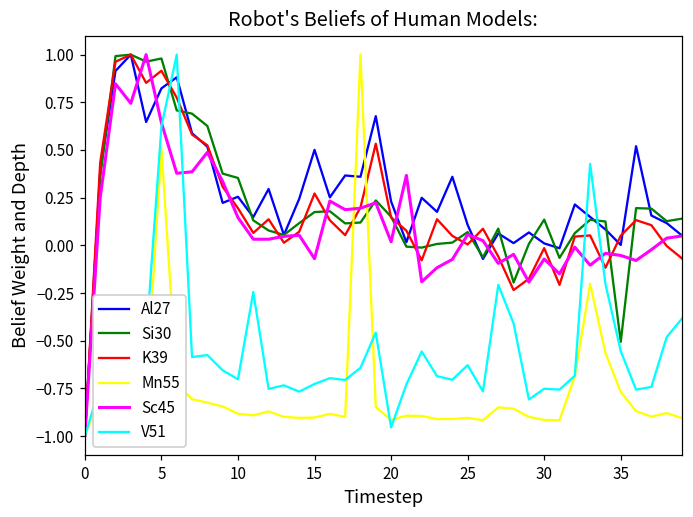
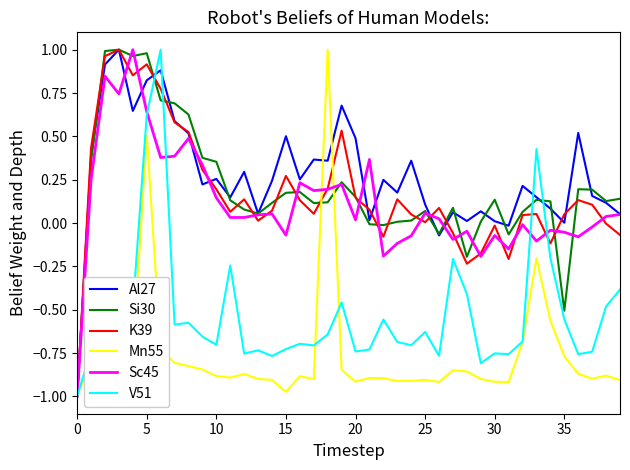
  {
    "Al27": {
      "5": 0.82,
      "10": 0.25,
      "15": 0.50,
-     "20": 0.23,
+     "20": 0.49,
      "25": 0.11,
      "30": 0.01,
      "35": 0.00
    },
    "Si30": {
      "5": 0.98,
      "10": 0.35,
      "15": 0.17,
      "30": 0.13,
      "35": -0.51
    },
    "K39": {
      "5": 0.92,
      "10": 0.19,
      "15": 0.27,
      "25": 0.00,
      "30": -0.01,
      "35": 0.05
    },
    "Mn55": {
      "5": 0.51,
      "10": -0.88,
-     "15": -0.90,
+     "15": -0.97,
      "20": -0.92,
      "25": -0.90,
      "30": -0.92,
      "35": -0.77
    },
    "Sc45": {
      "5": 0.64,
      "10": 0.15,
      "15": -0.07,
      "20": 0.02,
      "30": -0.07,
      "35": -0.05
    },
    "V51": {
      "5": 0.62,
      "10": -0.70,
      "15": -0.73,
-     "20": -0.95,
+     "20": -0.74,
      "25": -0.63,
      "30": -0.75,
      "35": -0.56
    }
  }
